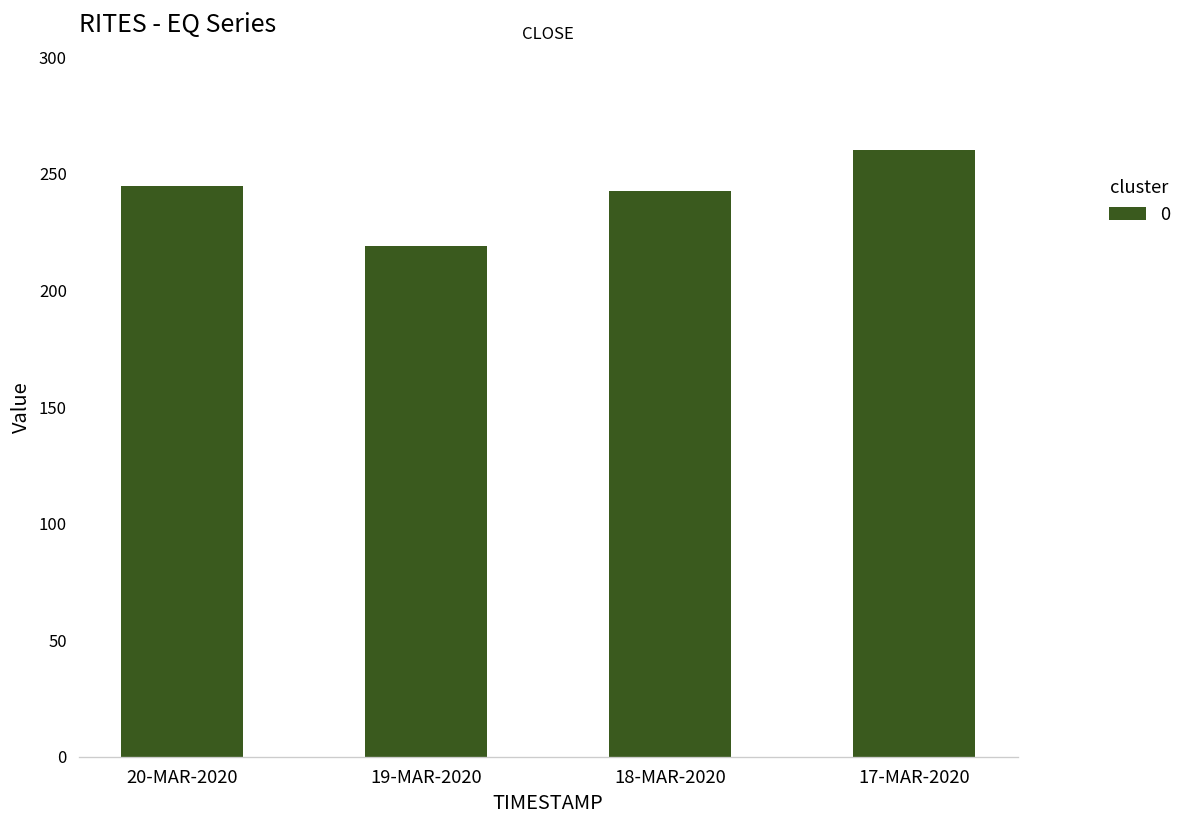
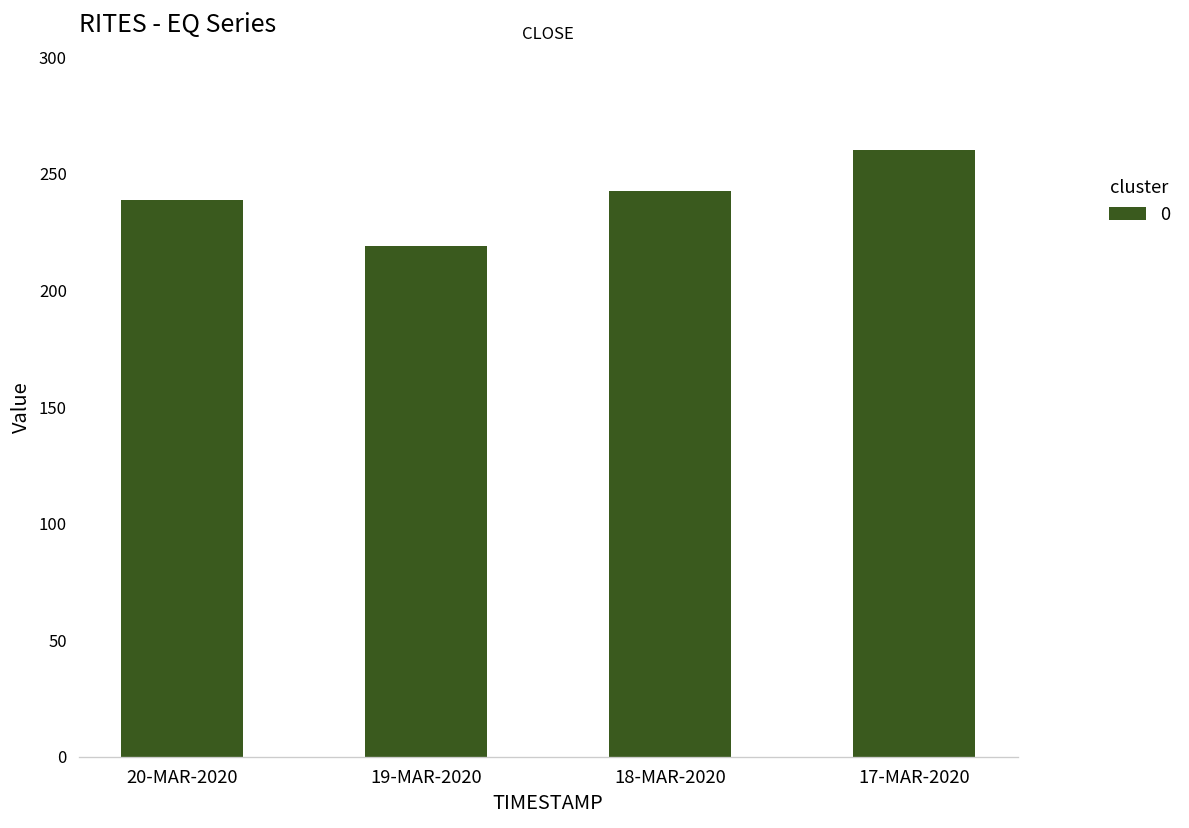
  {
-   "20-MAR-2020": 245,
+   "20-MAR-2020": 239,
    "19-MAR-2020": 219,
    "18-MAR-2020": 243,
    "17-MAR-2020": 260
  }
